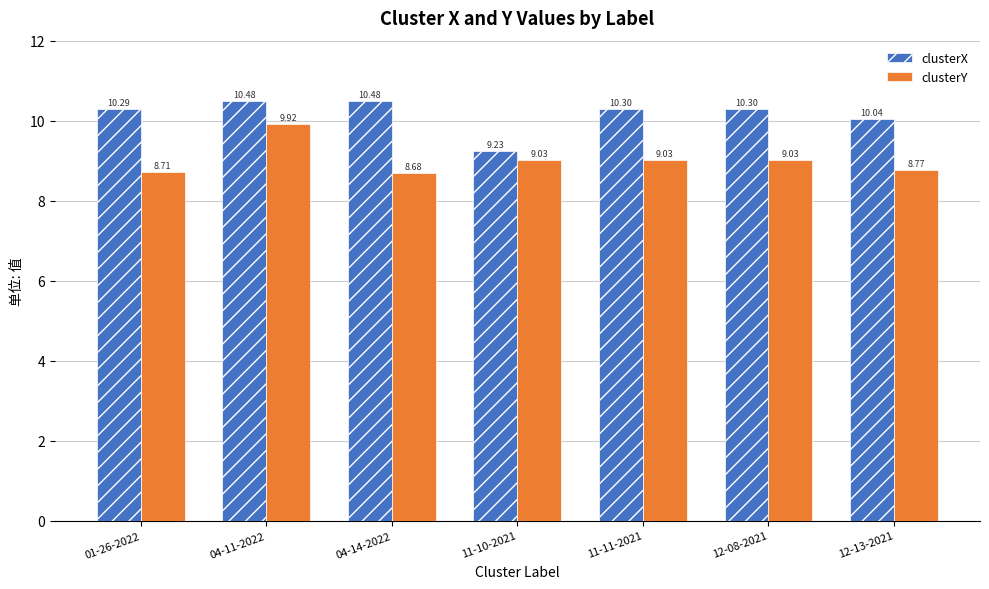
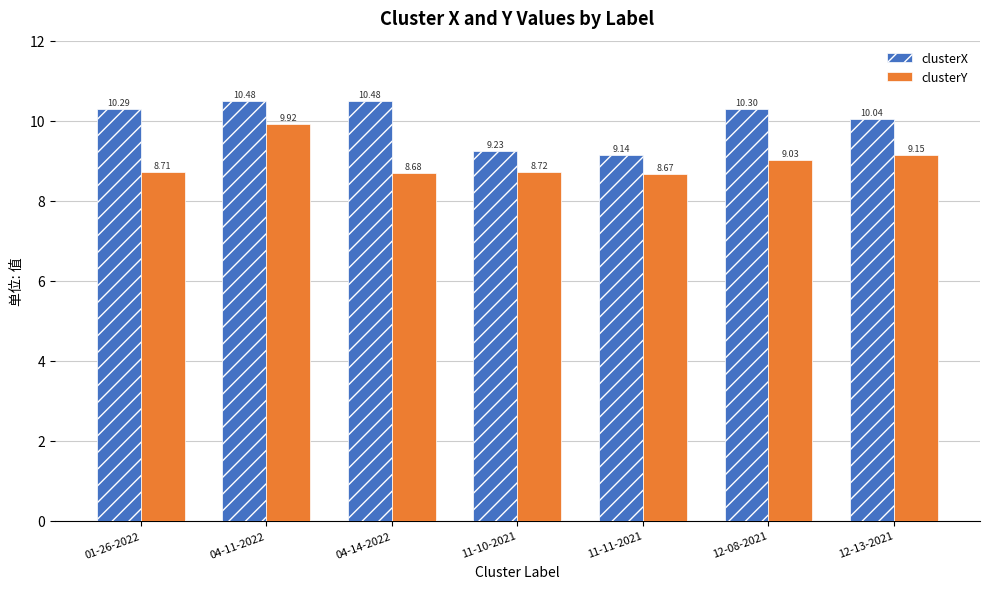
  {
    "clusterX": {
      "01-26-2022": 10.29,
      "04-11-2022": 10.48,
      "04-14-2022": 10.48,
      "11-10-2021": 9.23,
-     "11-11-2021": 10.30,
+     "11-11-2021": 9.14,
      "12-08-2021": 10.30,
      "12-13-2021": 10.04
    },
    "clusterY": {
      "01-26-2022": 8.71,
      "04-11-2022": 9.92,
      "04-14-2022": 8.68,
-     "11-10-2021": 9.03,
-     "11-11-2021": 9.03,
+     "11-10-2021": 8.72,
+     "11-11-2021": 8.67,
      "12-08-2021": 9.03,
-     "12-13-2021": 8.77
+     "12-13-2021": 9.15
    }
  }
